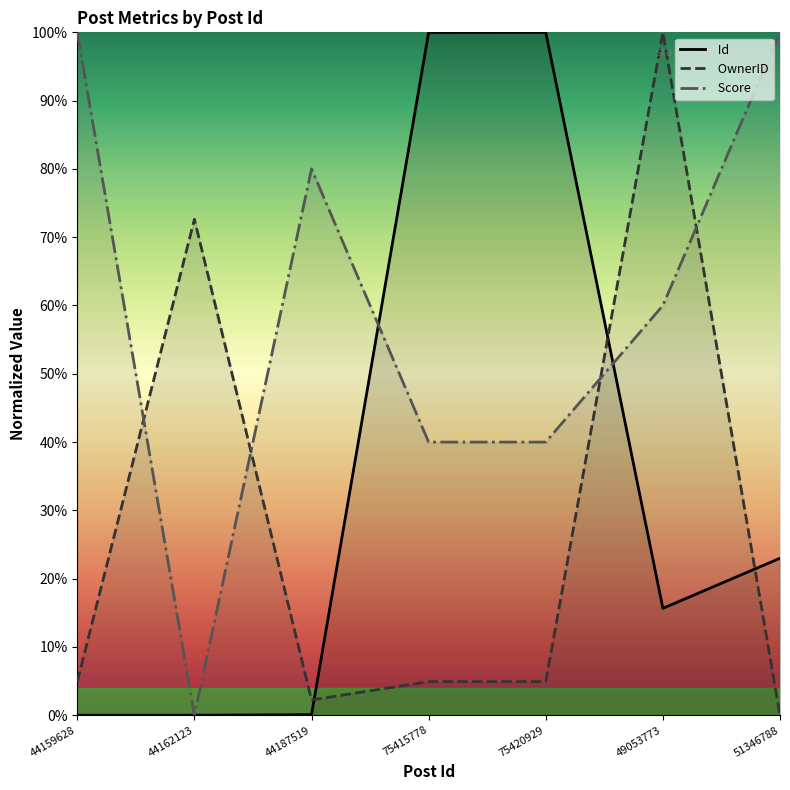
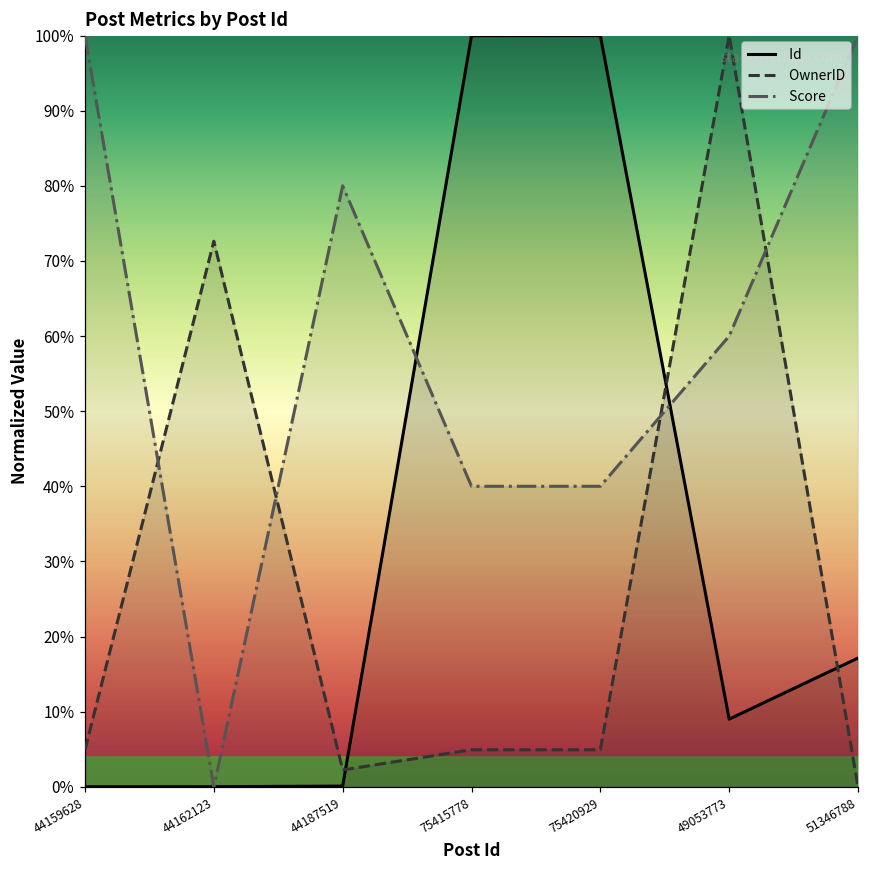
  {
    "Id": {
      "75415778": "100%",
      "75420929": "100%",
-     "49053773": "16%",
-     "51346788": "23%"
+     "49053773": "9%",
+     "51346788": "17%"
    }
  }
